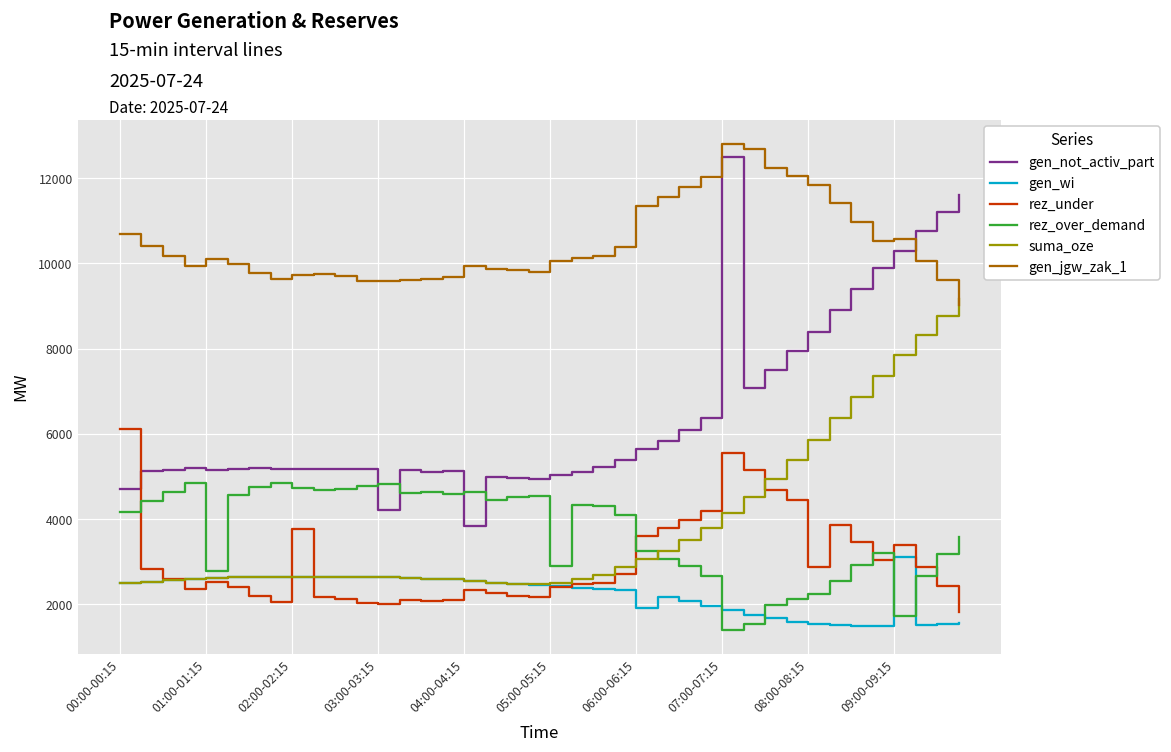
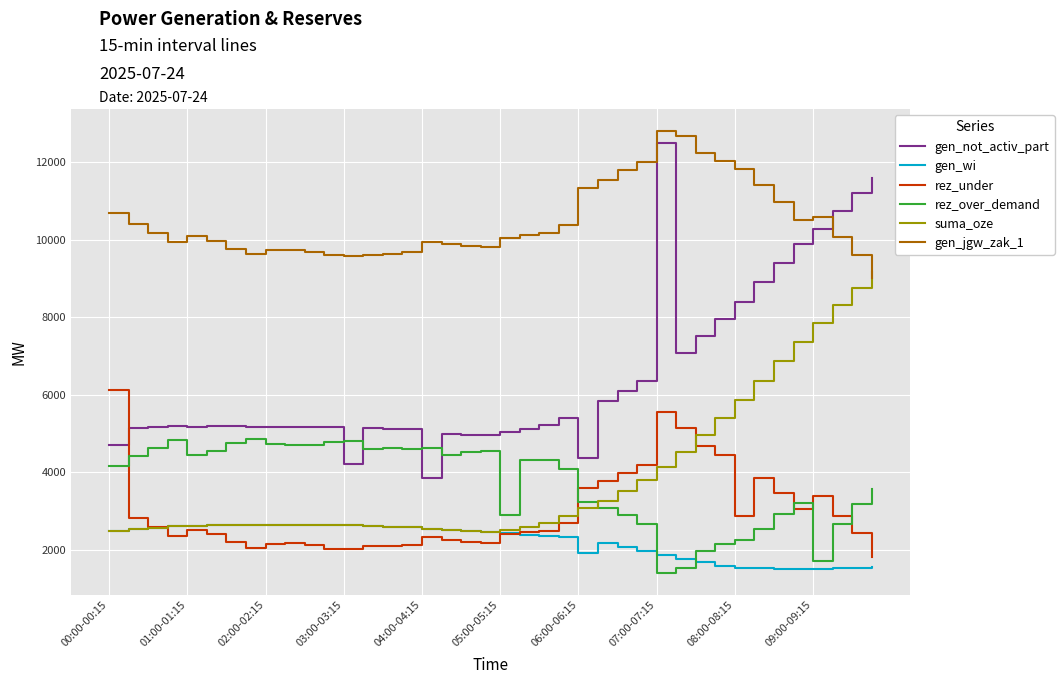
  {
    "gen_not_activ_part": {
      "00:00-00:15": 4700,
      "01:00-01:15": 5200,
      "02:00-02:15": 5200,
      "03:00-03:15": 4200,
      "04:00-04:15": 3800,
      "05:00-05:15": 5000,
-     "06:00-06:15": 5600,
+     "06:00-06:15": 4400,
      "07:00-07:15": 12500,
      "08:00-08:15": 8400,
      "09:00-09:15": 10300
    },
    "gen_wi": {
      "06:00-06:15": 1900,
      "07:00-07:15": 1900,
      "08:00-08:15": 1500,
-     "09:00-09:15": 3100
+     "09:00-09:15": 1500
    },
    "rez_under": {
      "00:00-00:15": 6100,
      "01:00-01:15": 2500,
-     "02:00-02:15": 3800,
+     "02:00-02:15": 2200,
      "03:00-03:15": 2000,
      "04:00-04:15": 2300,
      "06:00-06:15": 3600,
      "07:00-07:15": 5600,
      "08:00-08:15": 2900,
      "09:00-09:15": 3400
    },
    "rez_over_demand": {
      "00:00-00:15": 4200,
-     "01:00-01:15": 2800,
+     "01:00-01:15": 4500,
      "02:00-02:15": 4700,
      "03:00-03:15": 4800,
      "04:00-04:15": 4600,
      "05:00-05:15": 2900,
      "06:00-06:15": 3200,
      "07:00-07:15": 1400,
      "08:00-08:15": 2200,
      "09:00-09:15": 1700
    }
  }
